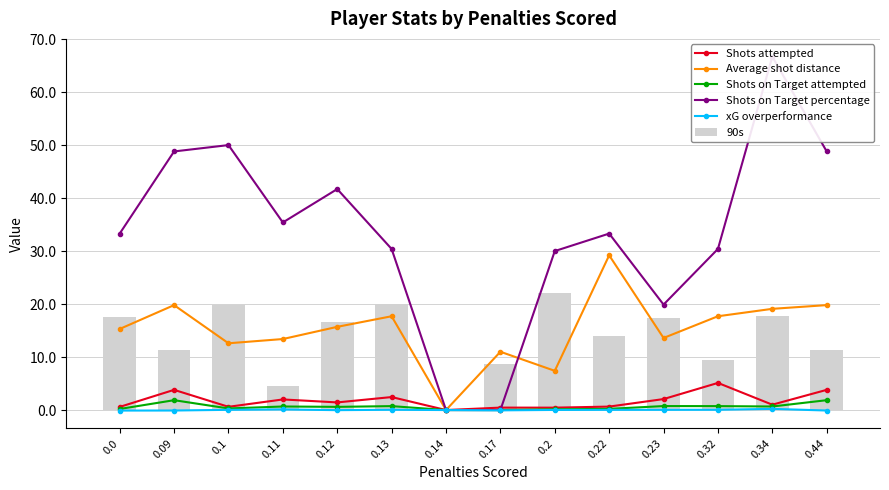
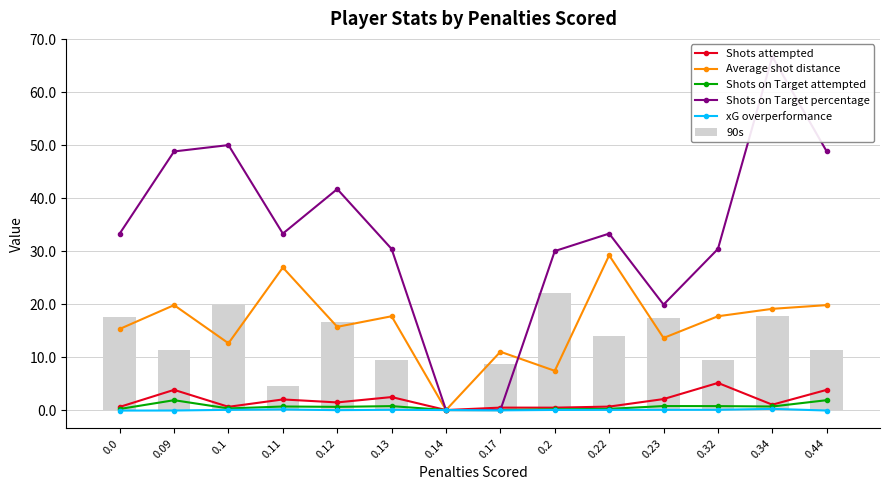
  {
    "90s": {
      "0.0": 18,
      "0.09": 11,
      "0.1": 20,
      "0.11": 5,
      "0.12": 17,
-     "0.13": 20,
+     "0.13": 9,
      "0.17": 9,
      "0.2": 22,
      "0.22": 14,
      "0.23": 17,
      "0.32": 9,
      "0.34": 18,
      "0.44": 11
    },
    "Shots attempted": {
      "0.09": 4,
      "0.11": 2,
      "0.12": 1,
      "0.13": 2,
      "0.23": 2,
      "0.32": 5,
      "0.44": 4
    },
    "Average shot distance": {
      "0.0": 15,
      "0.09": 20,
      "0.1": 13,
-     "0.11": 13,
+     "0.11": 27,
      "0.12": 16,
      "0.13": 18,
      "0.17": 11,
      "0.2": 7,
      "0.22": 29,
      "0.23": 14,
      "0.32": 18,
      "0.34": 19,
      "0.44": 20
    },
    "Shots on Target attempted": {
      "0.09": 2,
      "0.11": 1,
      "0.12": 1,
      "0.13": 1,
      "0.23": 1,
      "0.32": 1,
      "0.44": 2
    },
    "Shots on Target percentage": {
      "0.0": 33,
      "0.09": 49,
      "0.1": 50,
-     "0.11": 35,
+     "0.11": 33,
      "0.12": 42,
      "0.13": 30,
      "0.2": 30,
      "0.22": 33,
      "0.23": 20,
      "0.32": 30,
      "0.44": 49
    },
    "xG overperformance": {
      "0.09": 0,
      "0.11": 0,
      "0.12": 0,
      "0.13": 0,
      "0.23": 0,
      "0.32": 0,
      "0.44": 0
    }
  }
